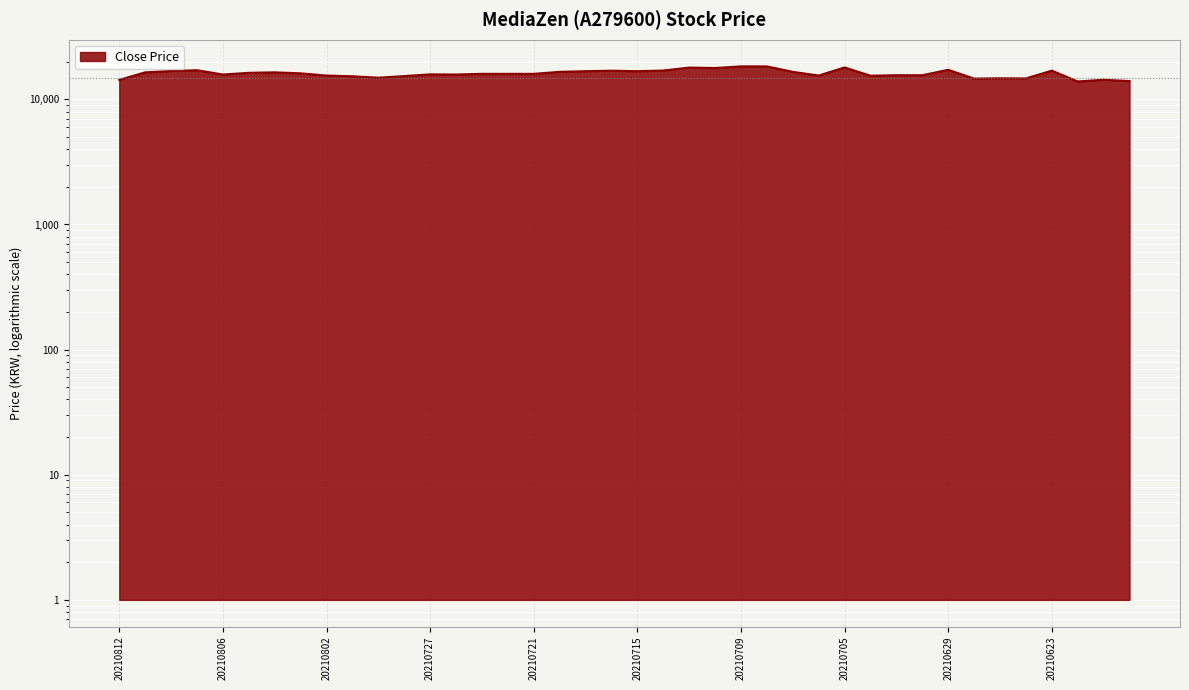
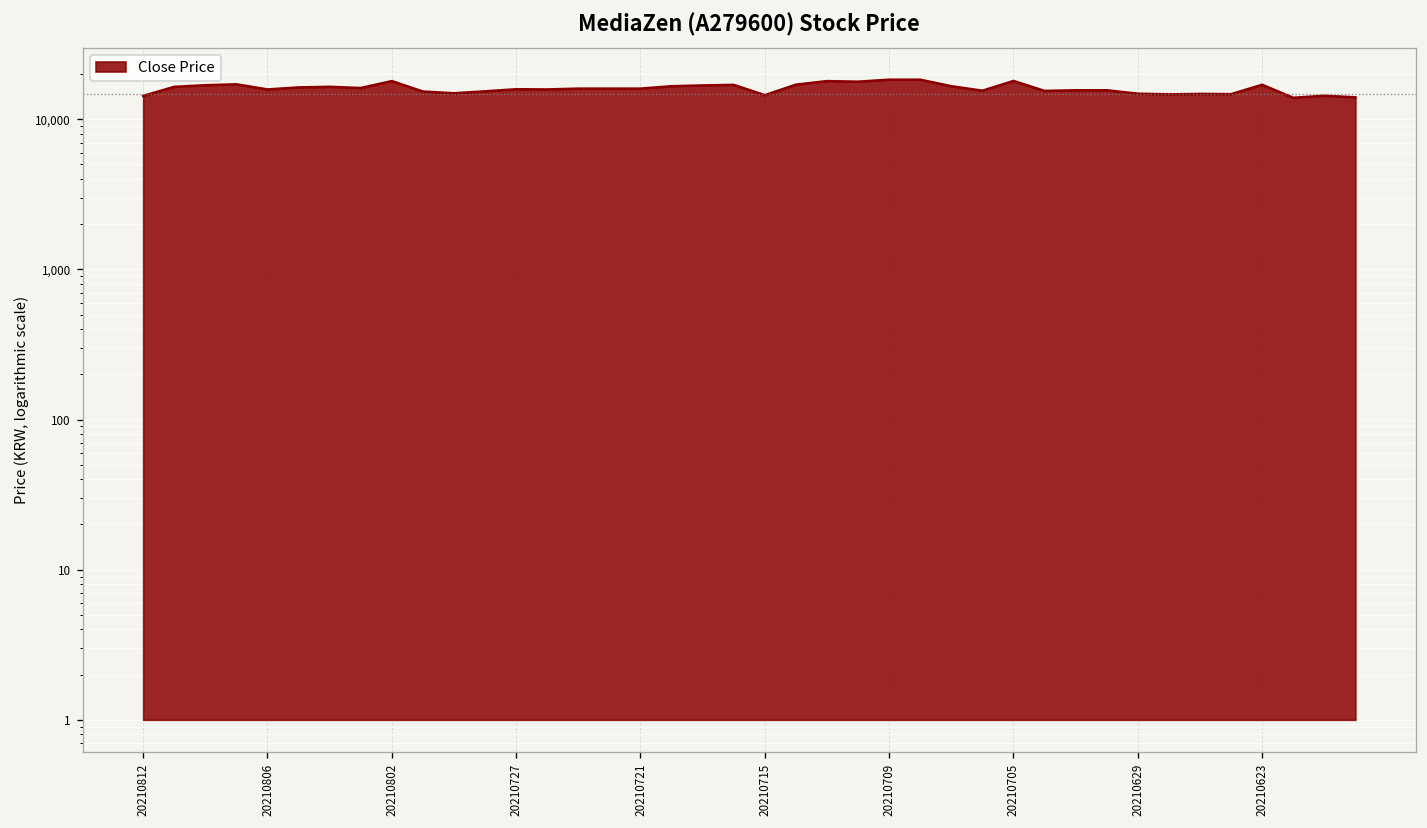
  {
    "20210812": "14,000",
    "20210806": "16,000",
-   "20210802": "16,000",
+   "20210802": "18,000",
    "20210727": "16,000",
    "20210721": "16,000",
-   "20210715": "17,000",
+   "20210715": "14,000",
    "20210709": "18,000",
    "20210705": "18,000",
-   "20210629": "17,000",
+   "20210629": "15,000",
    "20210623": "17,000"
  }
